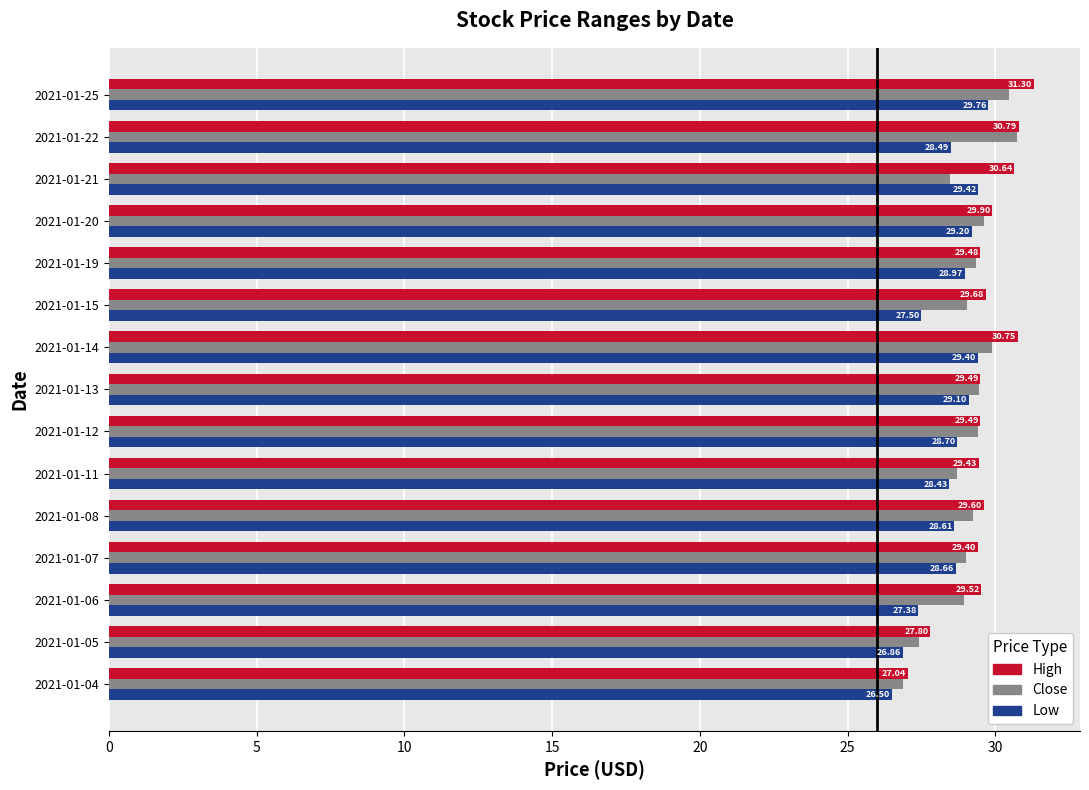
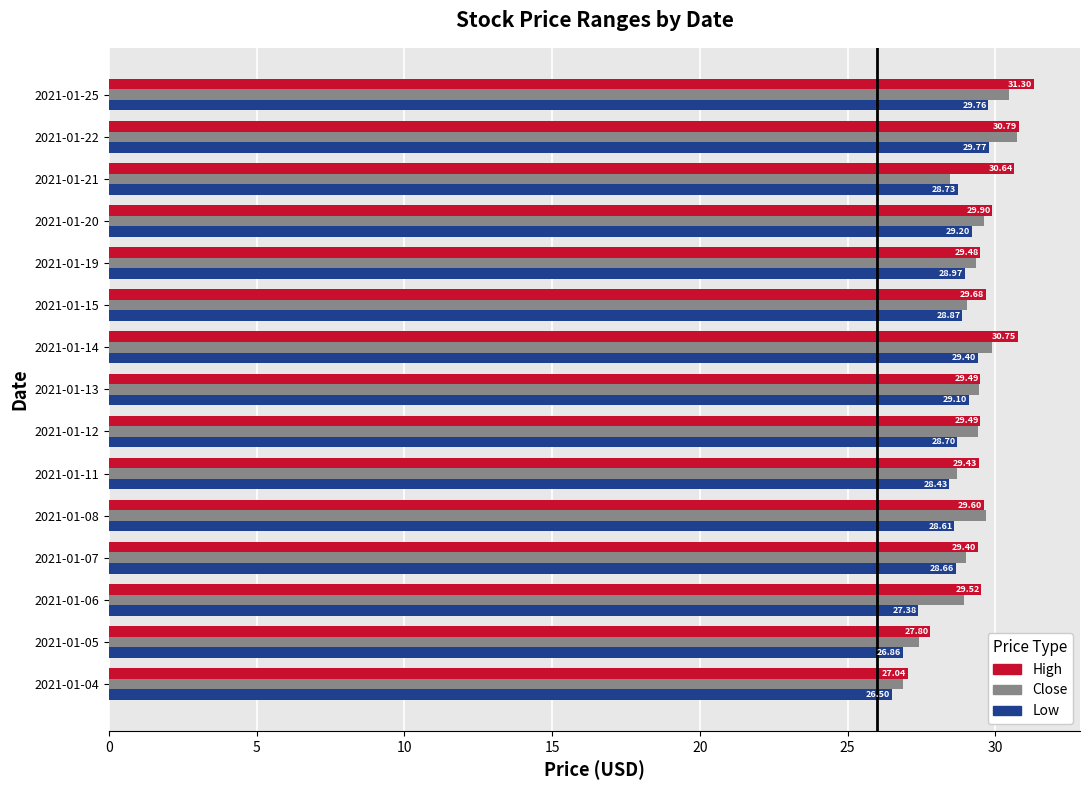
  {
    "High": {
      "2021-01-25": 31.30,
      "2021-01-22": 30.79,
      "2021-01-21": 30.64,
      "2021-01-20": 29.90,
      "2021-01-19": 29.48,
      "2021-01-15": 29.68,
      "2021-01-14": 30.75,
      "2021-01-13": 29.49,
      "2021-01-12": 29.49,
      "2021-01-11": 29.43,
      "2021-01-08": 29.60,
      "2021-01-07": 29.40,
      "2021-01-06": 29.52,
      "2021-01-05": 27.80,
      "2021-01-04": 27.04
    },
    "Close": {
      "2021-01-25": 30.5,
      "2021-01-22": 30.7,
      "2021-01-21": 28.5,
      "2021-01-20": 29.6,
      "2021-01-19": 29.3,
      "2021-01-15": 29.0,
      "2021-01-14": 29.9,
      "2021-01-13": 29.5,
      "2021-01-12": 29.4,
      "2021-01-11": 28.7,
-     "2021-01-08": 29.2,
+     "2021-01-08": 29.7,
      "2021-01-07": 29.0,
      "2021-01-06": 28.9,
      "2021-01-05": 27.4,
      "2021-01-04": 26.9
    },
    "Low": {
      "2021-01-25": 29.76,
-     "2021-01-22": 28.49,
-     "2021-01-21": 29.42,
+     "2021-01-22": 29.77,
+     "2021-01-21": 28.73,
      "2021-01-20": 29.20,
      "2021-01-19": 28.97,
-     "2021-01-15": 27.50,
+     "2021-01-15": 28.87,
      "2021-01-14": 29.40,
      "2021-01-13": 29.10,
      "2021-01-12": 28.70,
      "2021-01-11": 28.43,
      "2021-01-08": 28.61,
      "2021-01-07": 28.66,
      "2021-01-06": 27.38,
      "2021-01-05": 26.86,
      "2021-01-04": 26.50
    }
  }
